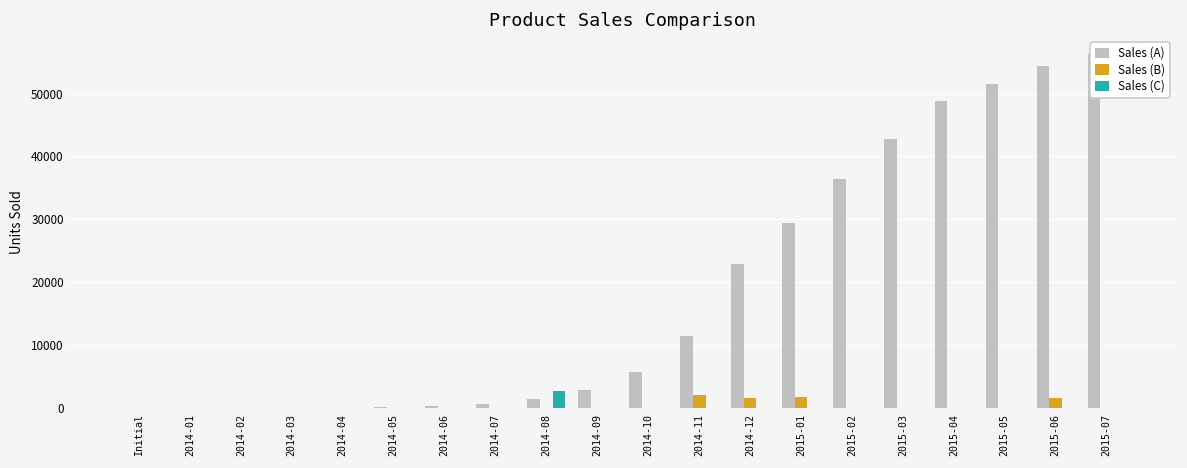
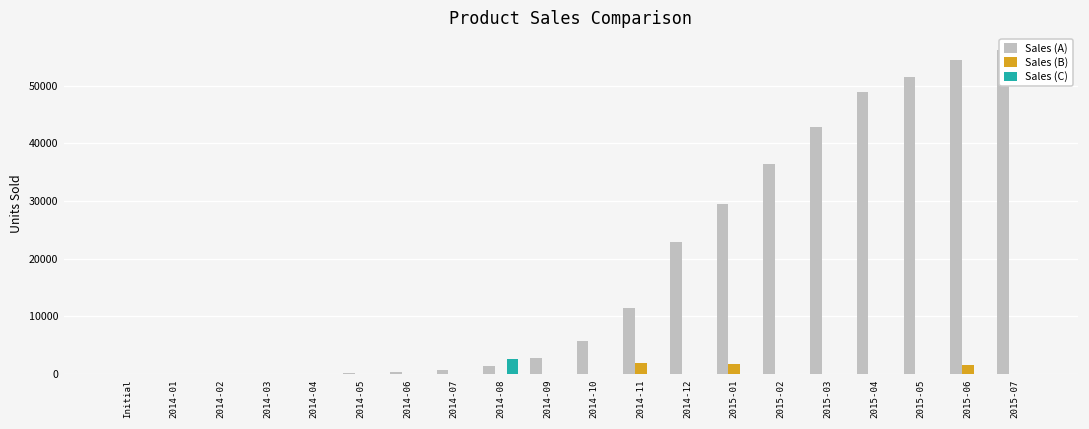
  {
    "Sales (A)": {
      "Initial": 0,
      "2014-07": 1000,
      "2014-08": 1000,
      "2014-09": 3000,
      "2014-10": 6000,
      "2014-11": 11000,
      "2014-12": 23000,
      "2015-01": 29000,
      "2015-02": 36000,
      "2015-03": 43000,
      "2015-04": 49000,
      "2015-05": 52000,
      "2015-06": 54000
    },
    "Sales (B)": {
      "Initial": 0,
      "2014-11": 2000,
-     "2014-12": 2000,
+     "2014-12": 0,
      "2015-01": 2000,
      "2015-06": 2000
    },
    "Sales (C)": {
      "Initial": 0,
      "2014-08": 3000
    }
  }
